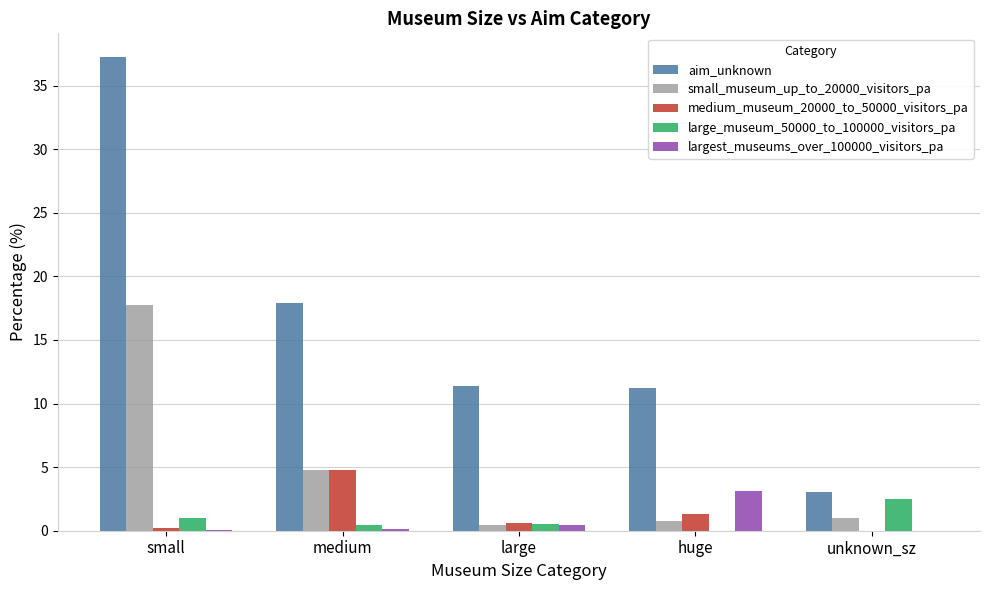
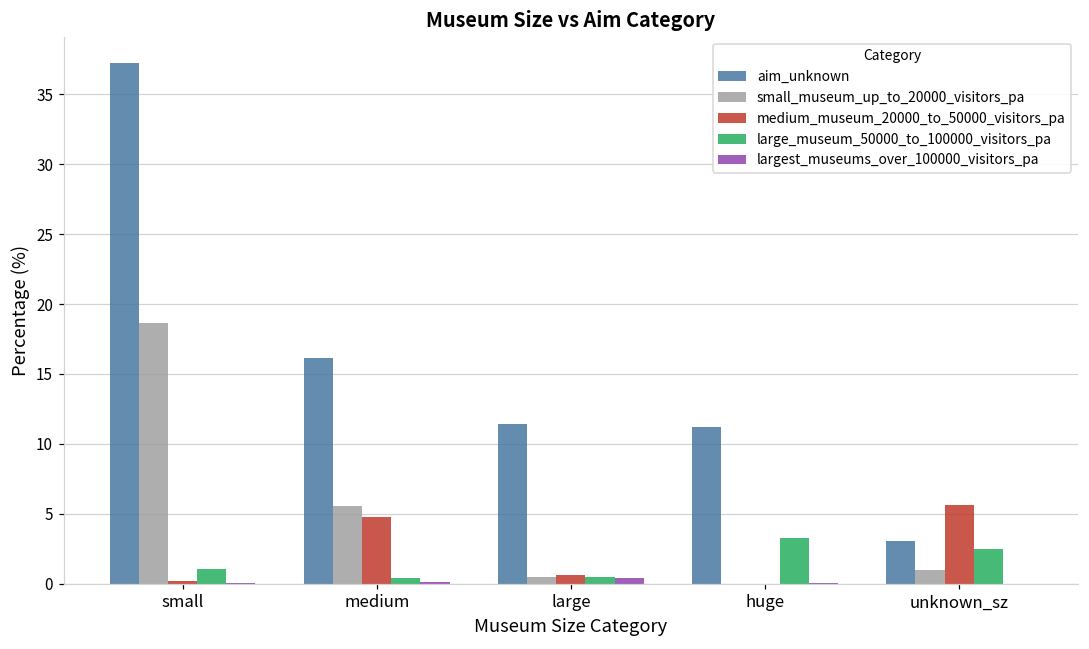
  {
    "aim_unknown": {
      "small": 37.2,
-     "medium": 17.9,
+     "medium": 16.1,
      "large": 11.4,
      "huge": 11.2,
      "unknown_sz": 3.1
    },
    "small_museum_up_to_20000_visitors_pa": {
-     "small": 17.8,
-     "medium": 4.8,
+     "small": 18.6,
+     "medium": 5.5,
      "large": 0.5,
-     "huge": 0.8,
+     "huge": 0.0,
      "unknown_sz": 1.0
    },
    "medium_museum_20000_to_50000_visitors_pa": {
      "small": 0.2,
      "medium": 4.8,
      "large": 0.6,
-     "huge": 1.3,
-     "unknown_sz": 0.0
+     "huge": 0.0,
+     "unknown_sz": 5.6
    },
    "large_museum_50000_to_100000_visitors_pa": {
      "small": 1.0,
      "medium": 0.4,
      "large": 0.5,
-     "huge": 0.0,
+     "huge": 3.3,
      "unknown_sz": 2.5
    },
    "largest_museums_over_100000_visitors_pa": {
      "large": 0.4,
-     "huge": 3.1,
+     "huge": 0.0,
      "unknown_sz": 0.0
    }
  }
